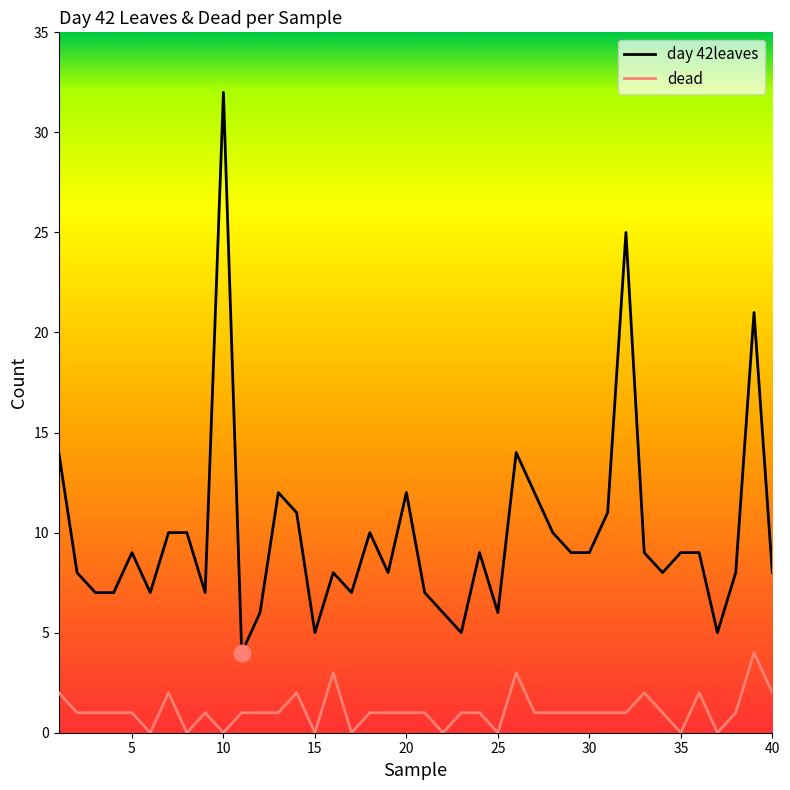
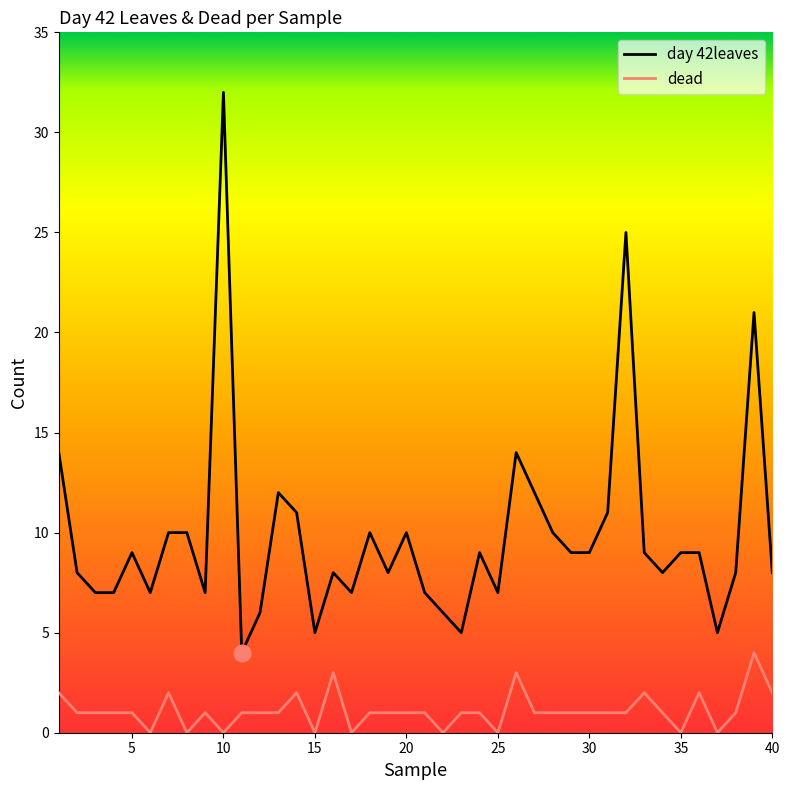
  {
    "day 42leaves": {
      "5": 9,
      "10": 32,
      "15": 5,
-     "20": 12,
-     "25": 6,
+     "20": 10,
+     "25": 7,
      "30": 9,
      "35": 9,
      "40": 8
    }
  }
